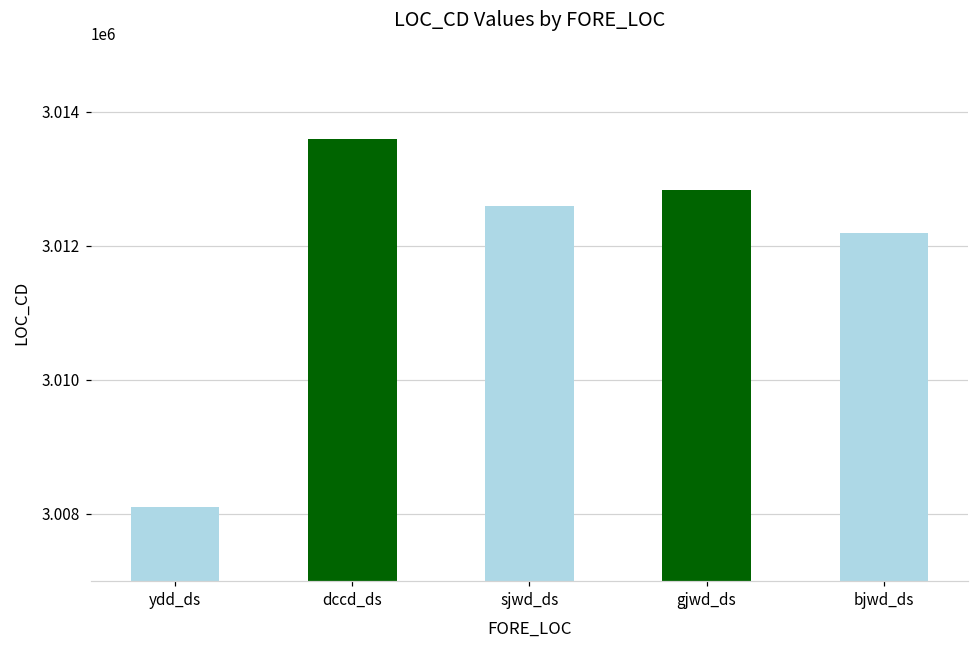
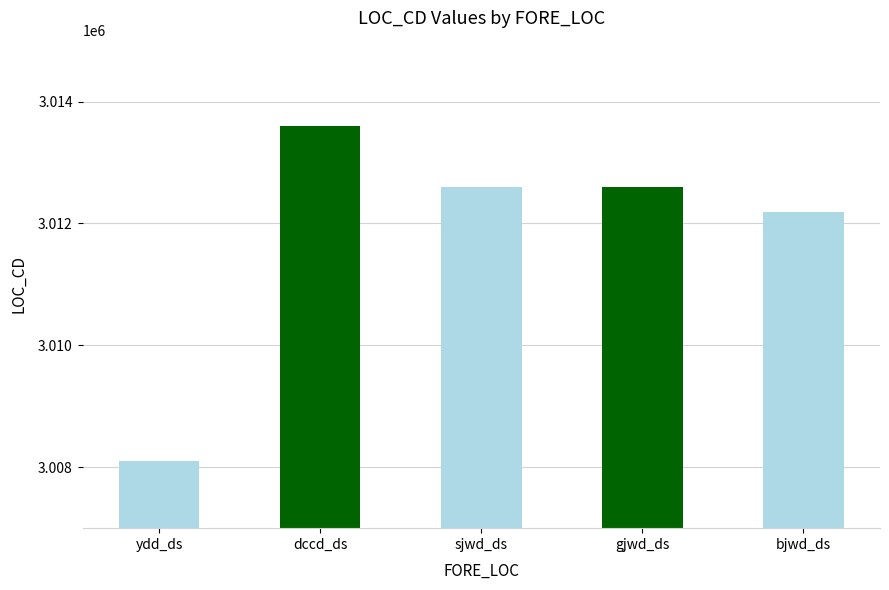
  {
    "ydd_ds": 3008100,
    "dccd_ds": 3013600,
    "sjwd_ds": 3012600,
-   "gjwd_ds": 3012800,
+   "gjwd_ds": 3012600,
    "bjwd_ds": 3012200
  }
